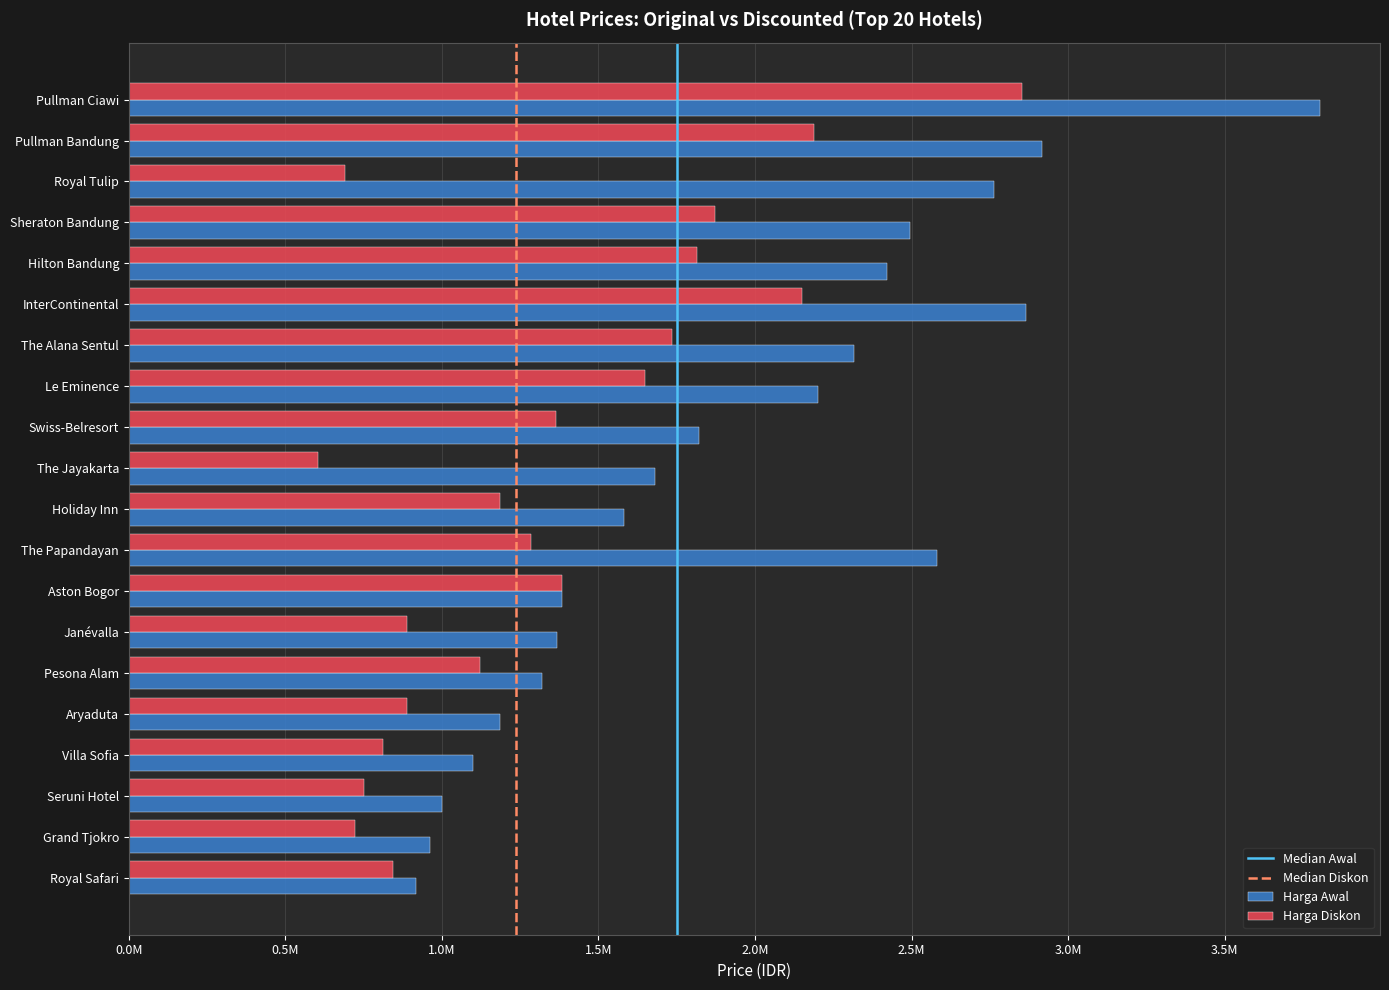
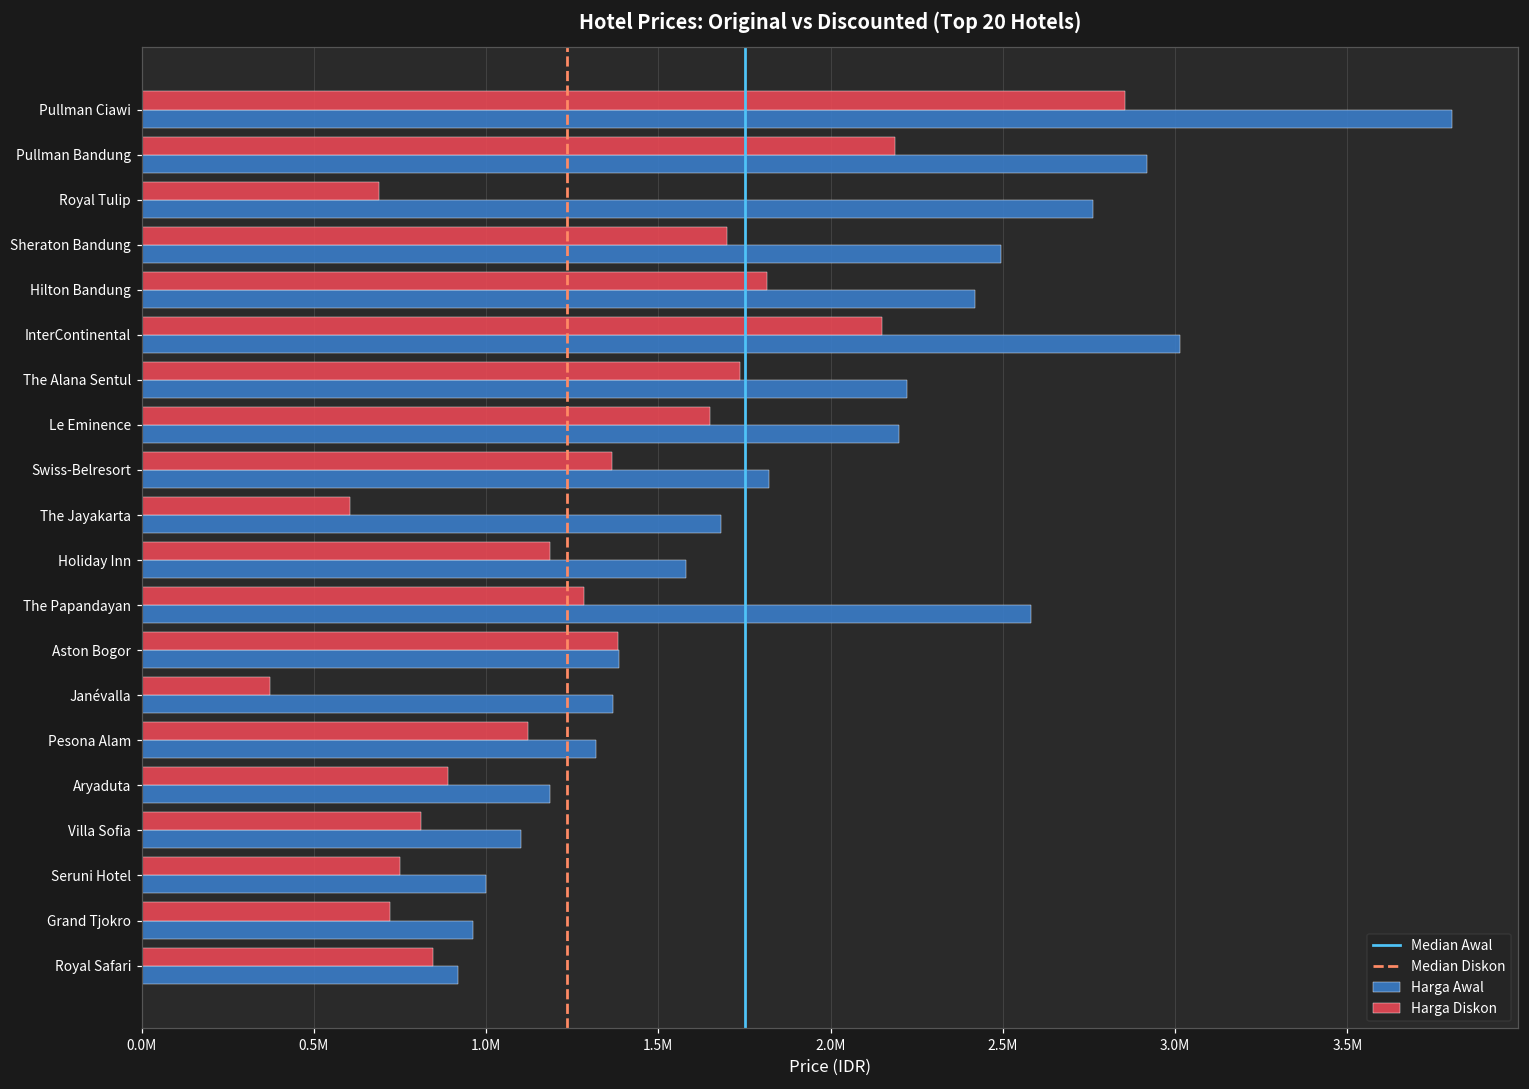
  {
    "Harga Awal": {
      "Pullman Ciawi": 3810000,
      "Pullman Bandung": 2920000,
      "Royal Tulip": 2760000,
      "Sheraton Bandung": 2500000,
      "Hilton Bandung": 2420000,
-     "InterContinental": 2870000,
-     "The Alana Sentul": 2320000,
+     "InterContinental": 3020000,
+     "The Alana Sentul": 2220000,
      "Le Eminence": 2200000,
      "Swiss-Belresort": 1820000,
      "The Jayakarta": 1680000,
      "Holiday Inn": 1580000,
      "The Papandayan": 2580000,
      "Aston Bogor": 1380000,
      "Janévalla": 1370000,
      "Pesona Alam": 1320000,
      "Aryaduta": 1190000,
      "Villa Sofia": 1100000,
      "Seruni Hotel": 1000000,
      "Grand Tjokro": 960000,
      "Royal Safari": 920000
    },
    "Harga Diskon": {
      "Pullman Ciawi": 2850000,
      "Pullman Bandung": 2190000,
      "Royal Tulip": 690000,
-     "Sheraton Bandung": 1870000,
+     "Sheraton Bandung": 1700000,
      "Hilton Bandung": 1820000,
      "InterContinental": 2150000,
      "The Alana Sentul": 1740000,
      "Le Eminence": 1650000,
      "Swiss-Belresort": 1370000,
      "The Jayakarta": 610000,
      "Holiday Inn": 1190000,
      "The Papandayan": 1290000,
      "Aston Bogor": 1380000,
-     "Janévalla": 890000,
+     "Janévalla": 370000,
      "Pesona Alam": 1120000,
      "Aryaduta": 890000,
      "Villa Sofia": 810000,
      "Seruni Hotel": 750000,
      "Grand Tjokro": 720000,
      "Royal Safari": 840000
    }
  }
